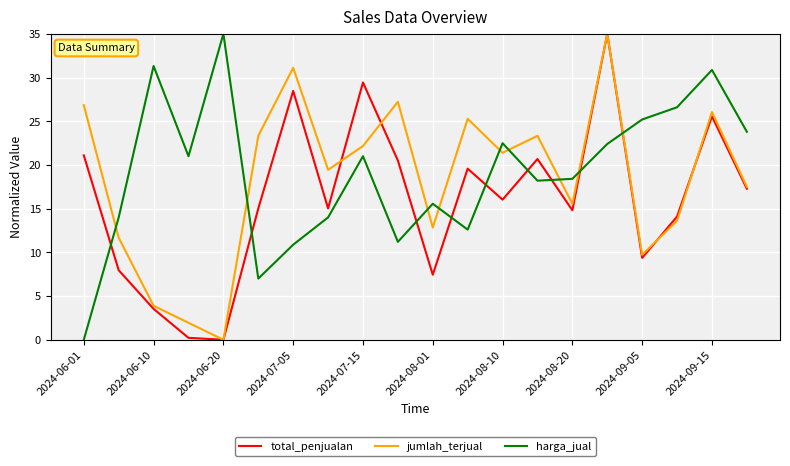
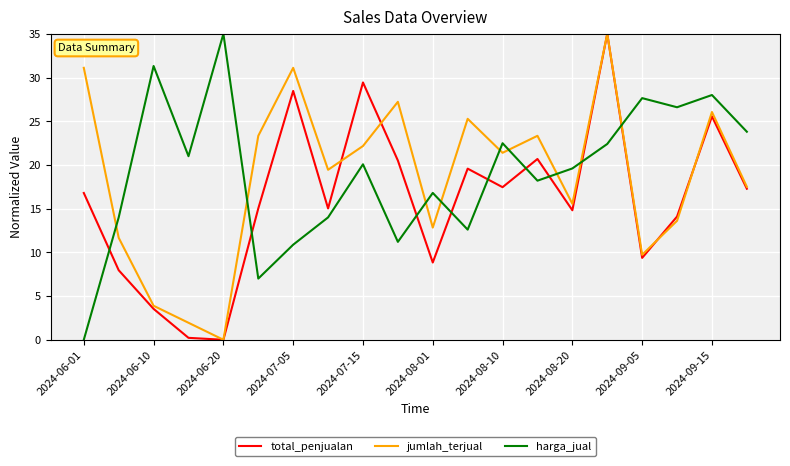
  {
    "total_penjualan": {
-     "2024-06-01": 21,
+     "2024-06-01": 17,
      "2024-06-10": 4,
      "2024-07-05": 28,
      "2024-07-15": 29,
-     "2024-08-01": 7,
-     "2024-08-10": 16,
+     "2024-08-01": 9,
+     "2024-08-10": 17,
      "2024-08-20": 15,
      "2024-09-05": 9,
      "2024-09-15": 26
    },
    "jumlah_terjual": {
-     "2024-06-01": 27,
+     "2024-06-01": 31,
      "2024-06-10": 4,
      "2024-07-05": 31,
      "2024-07-15": 22,
      "2024-08-01": 13,
      "2024-08-10": 21,
      "2024-08-20": 16,
      "2024-09-05": 10,
      "2024-09-15": 26
    },
    "harga_jual": {
      "2024-06-01": 0,
      "2024-06-10": 31,
      "2024-06-20": 35,
      "2024-07-05": 11,
-     "2024-07-15": 21,
-     "2024-08-01": 16,
+     "2024-07-15": 20,
+     "2024-08-01": 17,
      "2024-08-10": 22,
-     "2024-08-20": 18,
-     "2024-09-05": 25,
-     "2024-09-15": 31
+     "2024-08-20": 20,
+     "2024-09-05": 28,
+     "2024-09-15": 28
    }
  }
